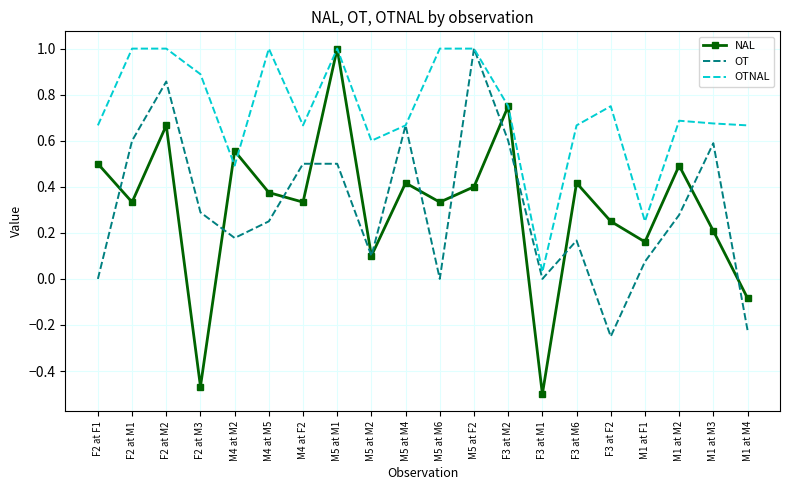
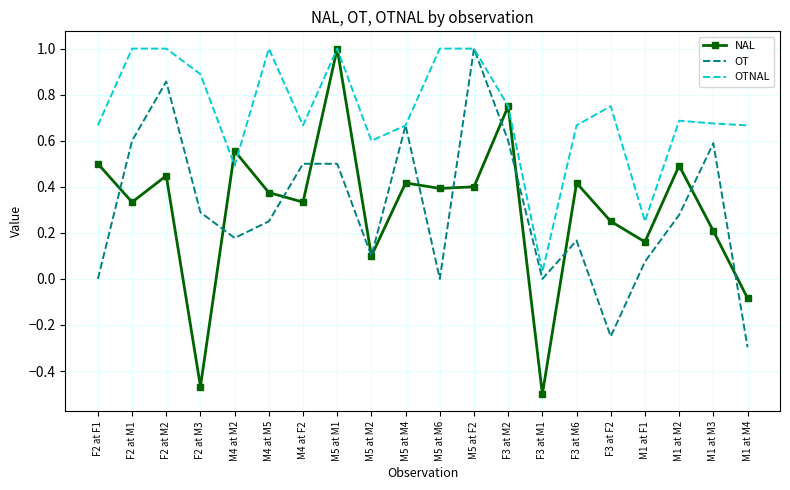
  {
    "NAL": {
      "F2 at F1": 0.50,
      "F2 at M1": 0.33,
-     "F2 at M2": 0.67,
+     "F2 at M2": 0.45,
      "F2 at M3": -0.47,
      "M4 at M2": 0.56,
      "M4 at M5": 0.38,
      "M4 at F2": 0.33,
      "M5 at M4": 0.42,
-     "M5 at M6": 0.33,
+     "M5 at M6": 0.39,
      "M5 at F2": 0.40,
      "F3 at M1": -0.50,
      "F3 at M6": 0.42,
      "F3 at F2": 0.25,
      "M1 at F1": 0.16,
      "M1 at M2": 0.49,
      "M1 at M3": 0.21,
      "M1 at M4": -0.08
    },
    "OT": {
      "F2 at F1": 0.00,
      "F2 at M1": 0.60,
      "F2 at M2": 0.86,
      "F2 at M3": 0.29,
      "M4 at M2": 0.18,
      "M4 at M5": 0.25,
      "M4 at F2": 0.50,
      "M5 at M1": 0.50,
      "M5 at M6": 0.00,
      "F3 at M2": 0.60,
      "F3 at M1": 0.00,
      "F3 at M6": 0.17,
      "F3 at F2": -0.25,
      "M1 at F1": 0.08,
      "M1 at M2": 0.28,
      "M1 at M3": 0.59,
-     "M1 at M4": -0.22
+     "M1 at M4": -0.30
    },
    "OTNAL": {
      "F2 at F1": 0.67,
      "F2 at M1": 1.00,
      "F2 at M2": 1.00,
      "F2 at M3": 0.89,
      "M4 at M2": 0.49,
      "M4 at M5": 1.00,
      "M4 at F2": 0.67,
      "M5 at M2": 0.60,
      "M5 at M6": 1.00,
      "F3 at M1": 0.03,
      "F3 at M6": 0.67,
      "F3 at F2": 0.75,
      "M1 at F1": 0.25,
      "M1 at M2": 0.69,
      "M1 at M3": 0.68,
      "M1 at M4": 0.67
    }
  }
